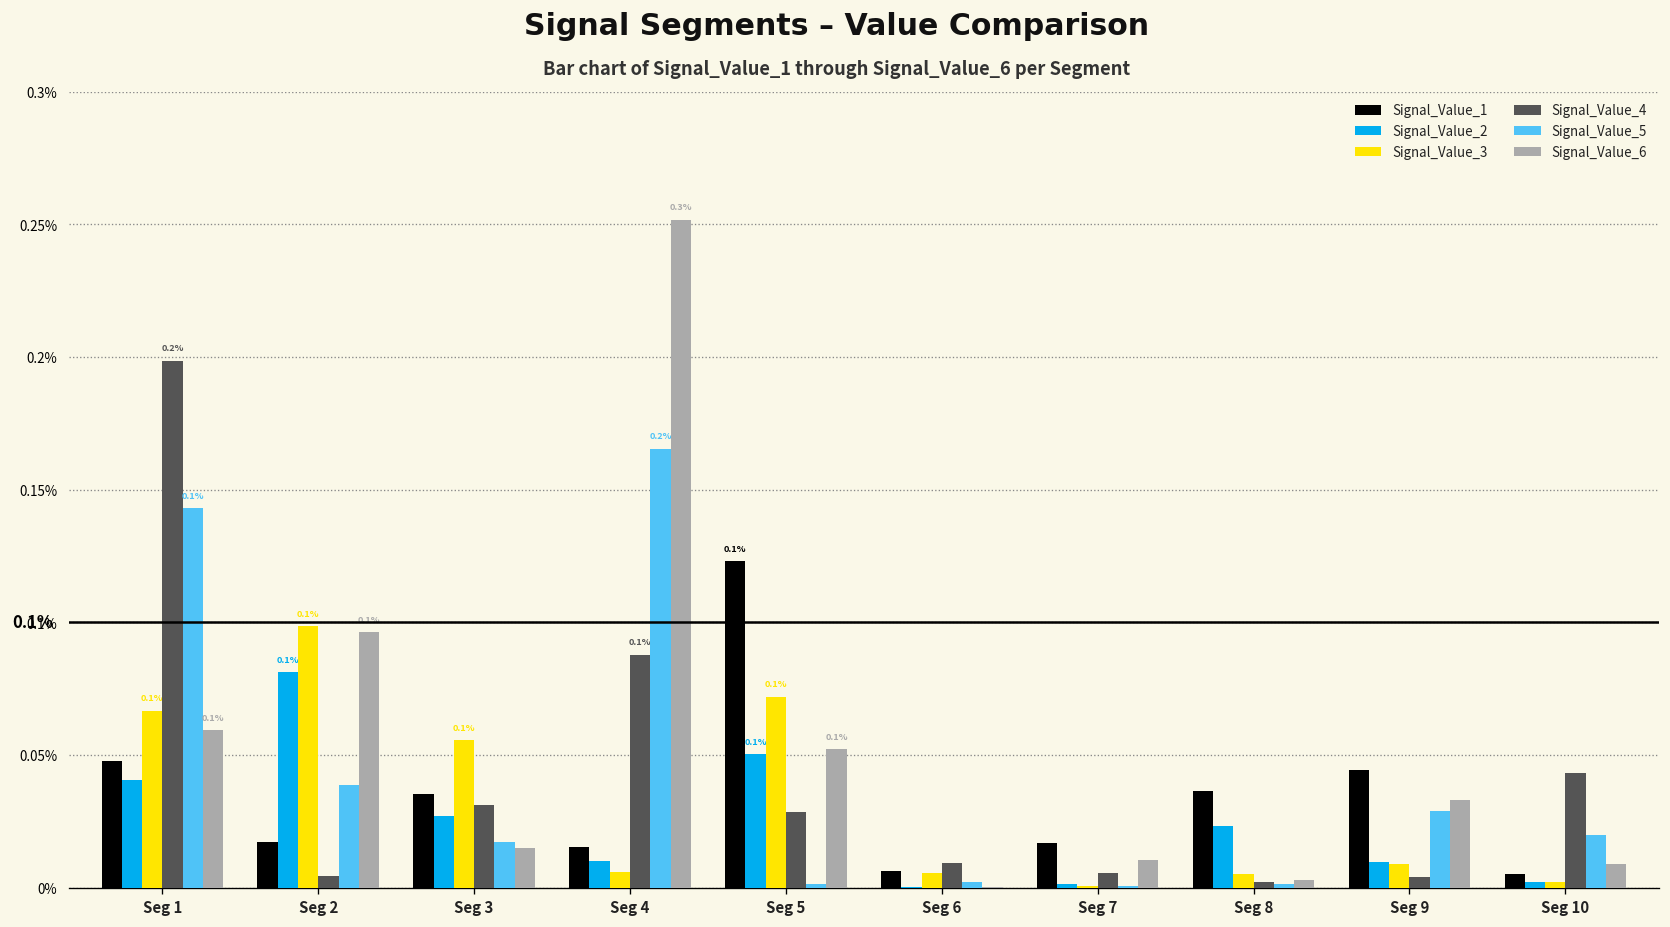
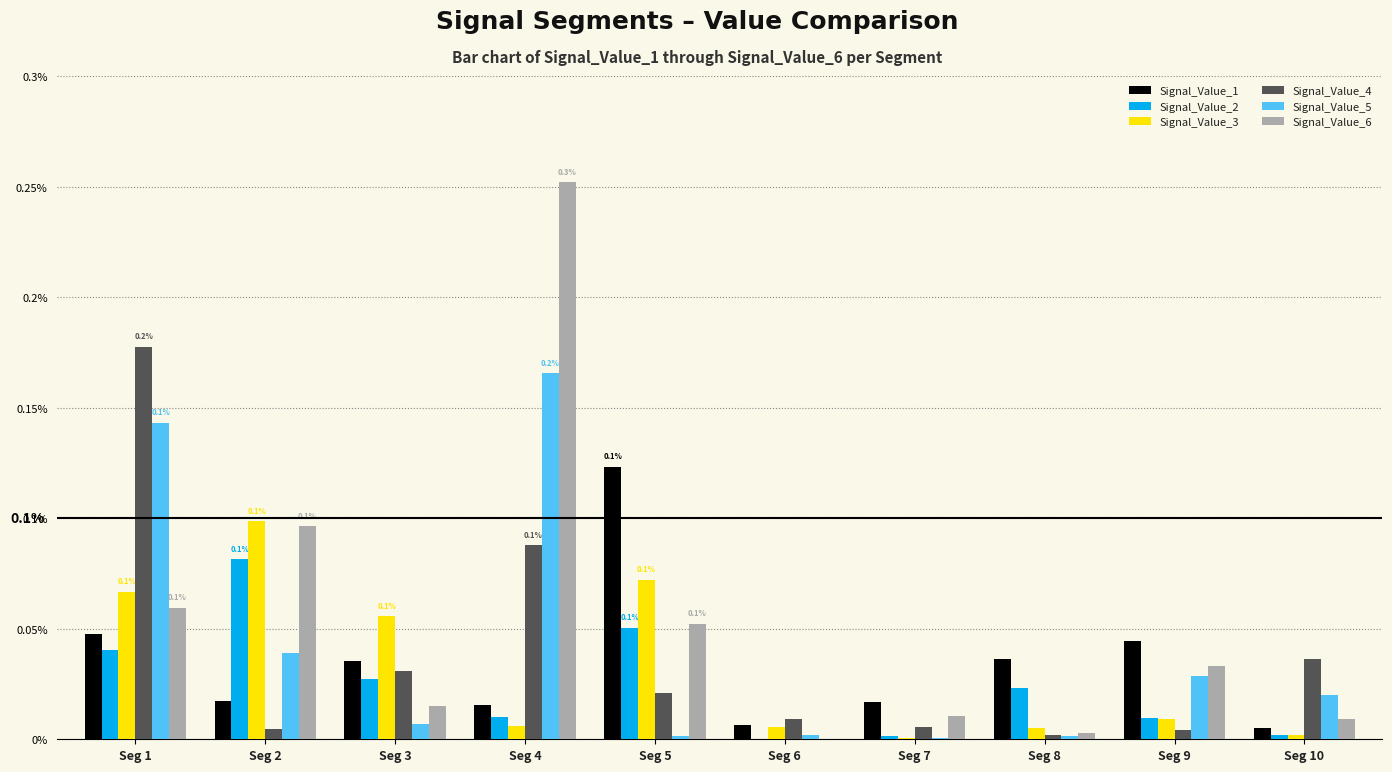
  {
    "Signal_Value_1": {
      "Seg 5": "0.1%"
    },
    "Signal_Value_2": {
      "Seg 2": "0.1%",
      "Seg 5": "0.1%"
    },
    "Signal_Value_3": {
      "Seg 1": "0.1%",
      "Seg 2": "0.1%",
      "Seg 3": "0.1%",
      "Seg 5": "0.1%"
    },
    "Signal_Value_4": {
-     "Seg 1": "0.199%",
+     "Seg 1": "0.177%",
      "Seg 2": "0.005%",
      "Seg 3": "0.031%",
-     "Seg 5": "0.029%",
+     "Seg 5": "0.021%",
      "Seg 6": "0.009%",
      "Seg 7": "0.005%",
      "Seg 8": "0.002%",
      "Seg 9": "0.004%",
-     "Seg 10": "0.043%"
+     "Seg 10": "0.036%"
    },
    "Signal_Value_5": {
      "Seg 2": "0.039%",
-     "Seg 3": "0.017%",
+     "Seg 3": "0.007%",
      "Seg 5": "0.002%",
      "Seg 6": "0.002%",
      "Seg 8": "0.001%",
      "Seg 9": "0.029%",
      "Seg 10": "0.020%"
    },
    "Signal_Value_6": {
      "Seg 1": "0.1%",
      "Seg 2": "0.1%",
      "Seg 4": "0.3%",
      "Seg 5": "0.1%"
    }
  }
